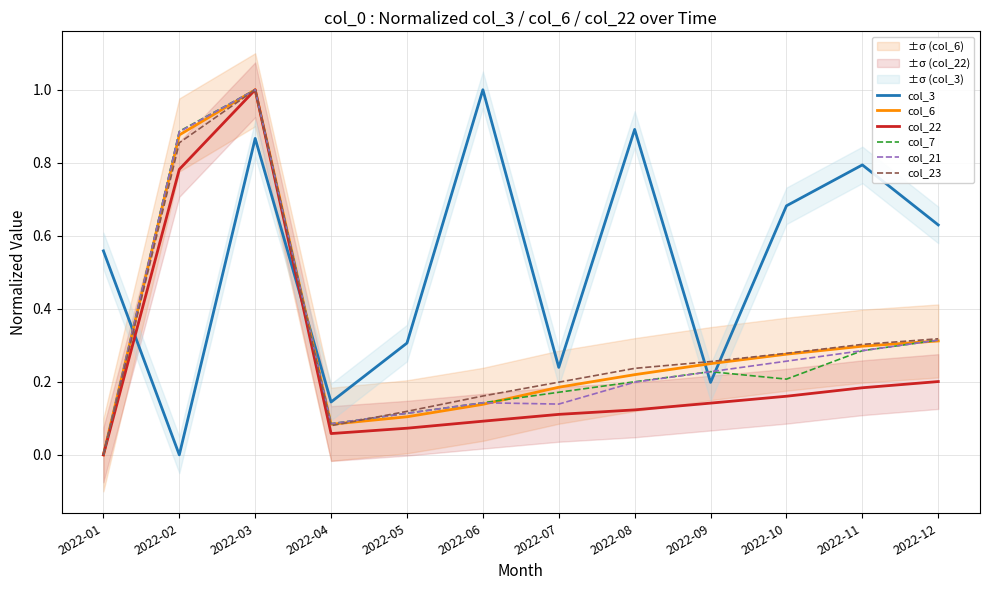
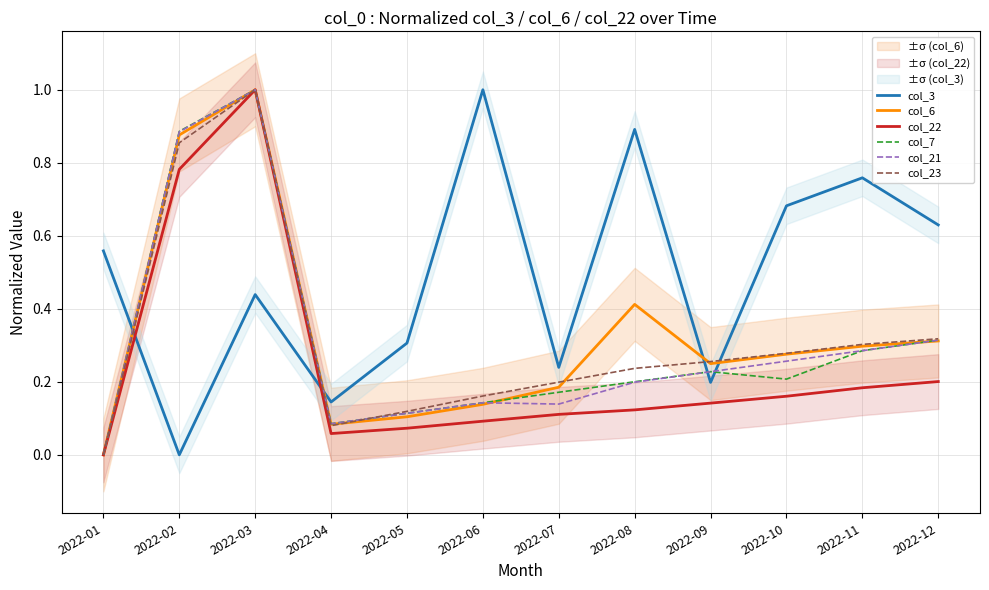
  {
    "col_3": {
      "2022-01": 0.56,
      "2022-02": 0.00,
-     "2022-03": 0.87,
+     "2022-03": 0.44,
      "2022-04": 0.14,
      "2022-05": 0.31,
      "2022-06": 1.00,
      "2022-07": 0.24,
      "2022-08": 0.89,
      "2022-09": 0.20,
      "2022-10": 0.68,
-     "2022-11": 0.79,
+     "2022-11": 0.76,
      "2022-12": 0.63
    },
    "col_6": {
      "2022-02": 0.88,
      "2022-05": 0.10,
-     "2022-08": 0.22
+     "2022-08": 0.41
    },
    "col_22": {
      "2022-02": 0.78,
      "2022-04": 0.06,
      "2022-05": 0.07,
      "2022-06": 0.09,
      "2022-07": 0.11,
      "2022-08": 0.12,
      "2022-09": 0.14,
      "2022-10": 0.16,
      "2022-11": 0.18,
      "2022-12": 0.20
    },
    "col_7": {
      "2022-07": 0.17,
      "2022-10": 0.21
    },
    "col_21": {
      "2022-07": 0.14,
      "2022-10": 0.26
    },
    "col_23": {
      "2022-07": 0.20,
      "2022-08": 0.24
    }
  }
